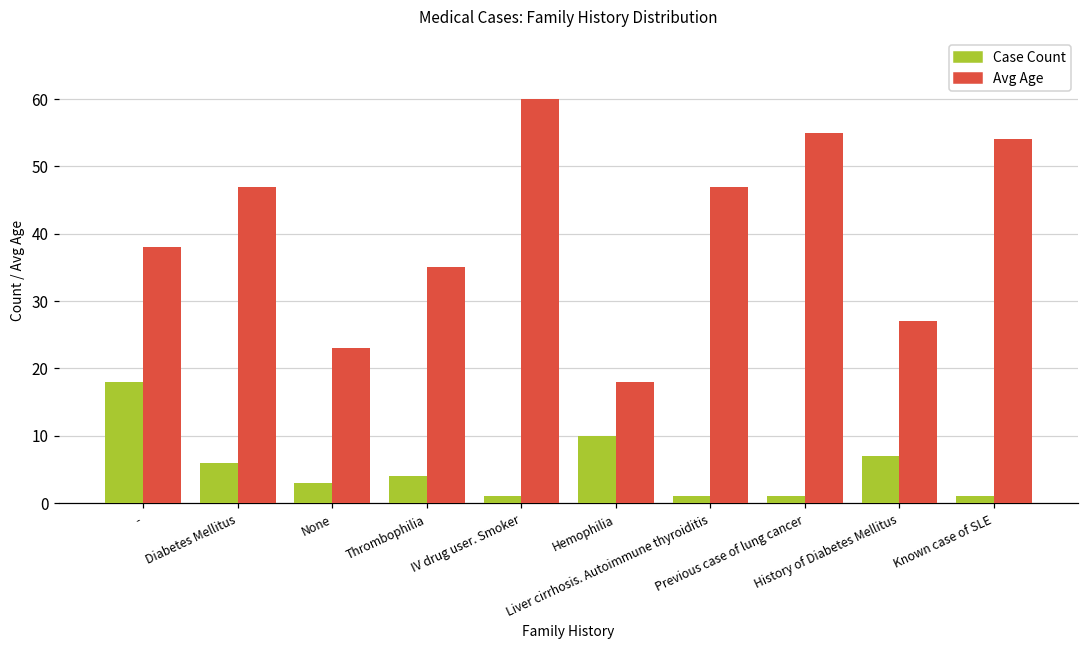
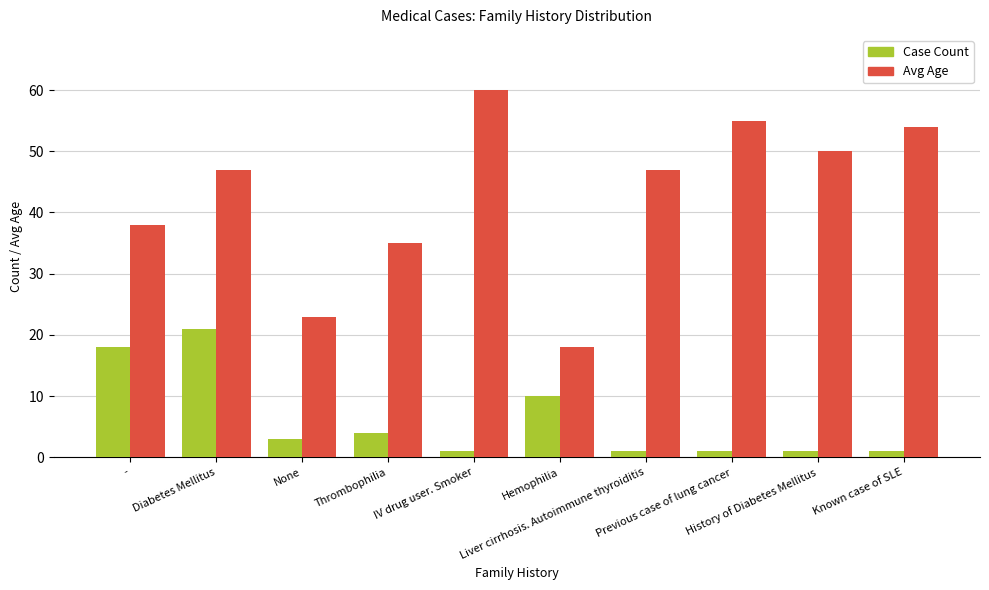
  {
    "Case Count": {
      "-": 18,
-     "Diabetes Mellitus": 6,
+     "Diabetes Mellitus": 21,
      "None": 3,
      "Thrombophilia": 4,
      "IV drug user. Smoker": 1,
      "Hemophilia": 10,
      "Liver cirrhosis. Autoimmune thyroiditis": 1,
      "Previous case of lung cancer": 1,
-     "History of Diabetes Mellitus": 7,
+     "History of Diabetes Mellitus": 1,
      "Known case of SLE": 1
    },
    "Avg Age": {
      "-": 38,
      "Diabetes Mellitus": 47,
      "None": 23,
      "Thrombophilia": 35,
      "IV drug user. Smoker": 60,
      "Hemophilia": 18,
      "Liver cirrhosis. Autoimmune thyroiditis": 47,
      "Previous case of lung cancer": 55,
-     "History of Diabetes Mellitus": 27,
+     "History of Diabetes Mellitus": 50,
      "Known case of SLE": 54
    }
  }
